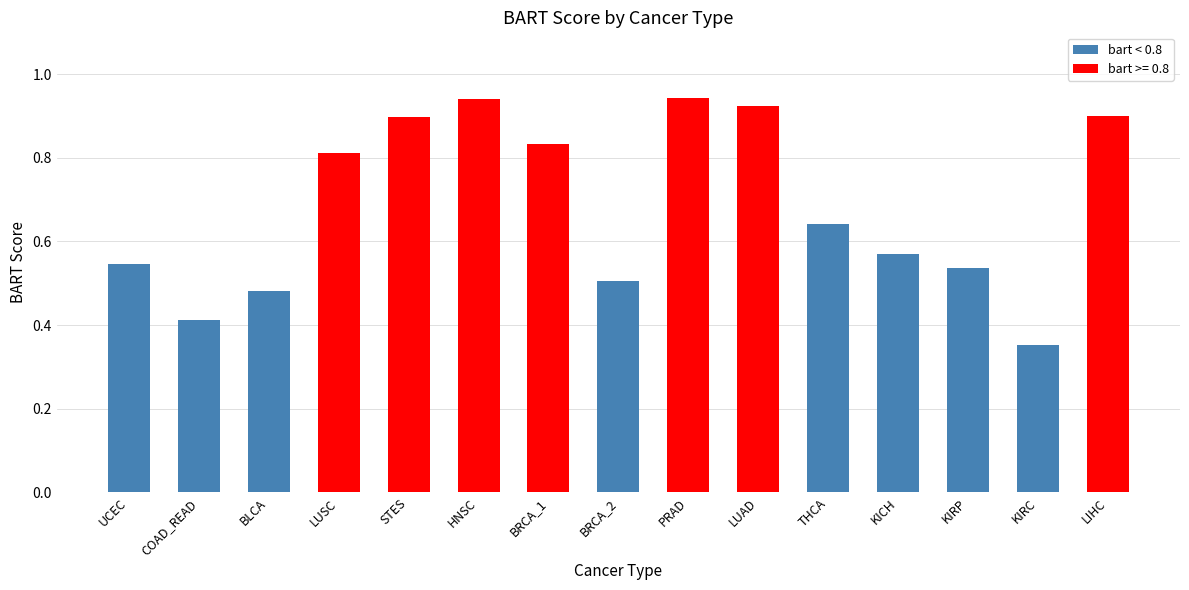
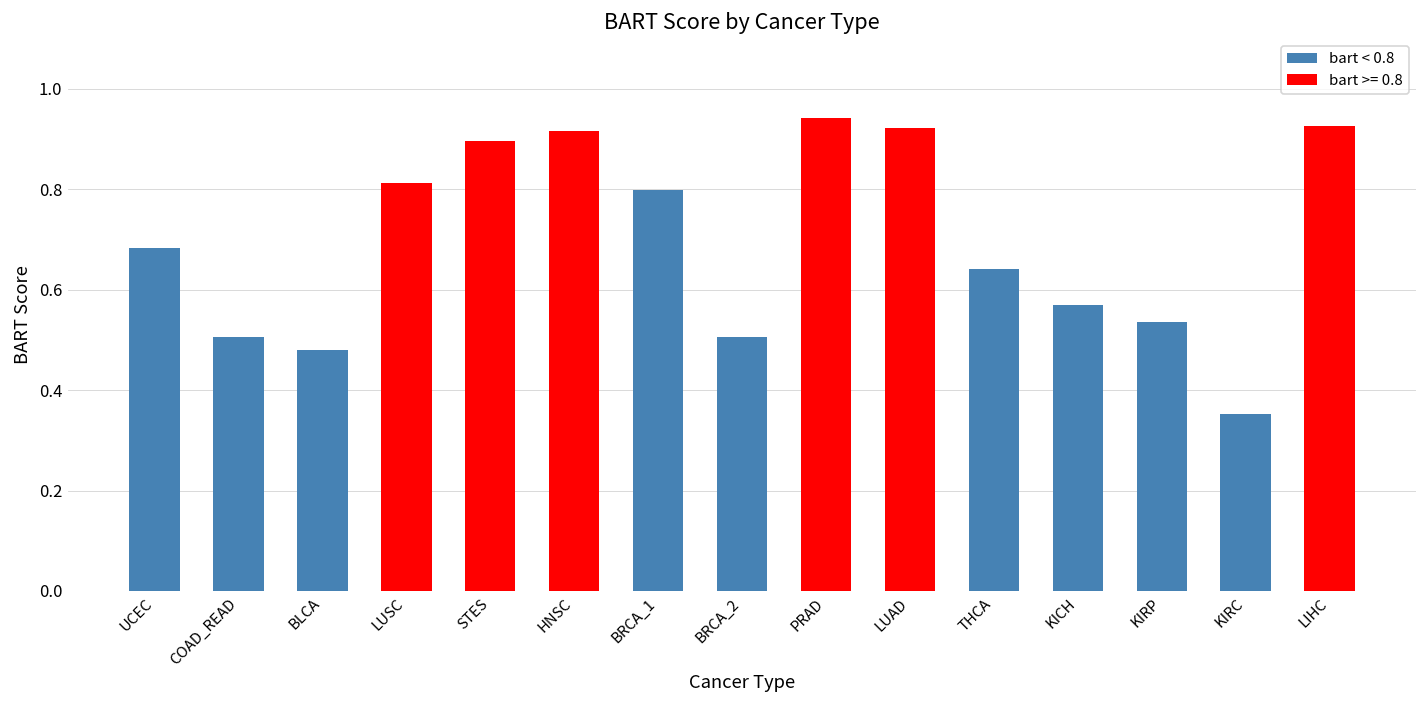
  {
-   "UCEC": 0.55,
-   "COAD_READ": 0.41,
+   "UCEC": 0.68,
+   "COAD_READ": 0.51,
    "BLCA": 0.48,
    "LUSC": 0.81,
    "STES": 0.90,
-   "HNSC": 0.94,
-   "BRCA_1": 0.83,
+   "HNSC": 0.92,
+   "BRCA_1": 0.80,
    "BRCA_2": 0.51,
    "PRAD": 0.94,
    "LUAD": 0.92,
    "THCA": 0.64,
    "KICH": 0.57,
    "KIRP": 0.54,
    "KIRC": 0.35,
-   "LIHC": 0.90
+   "LIHC": 0.93
  }
